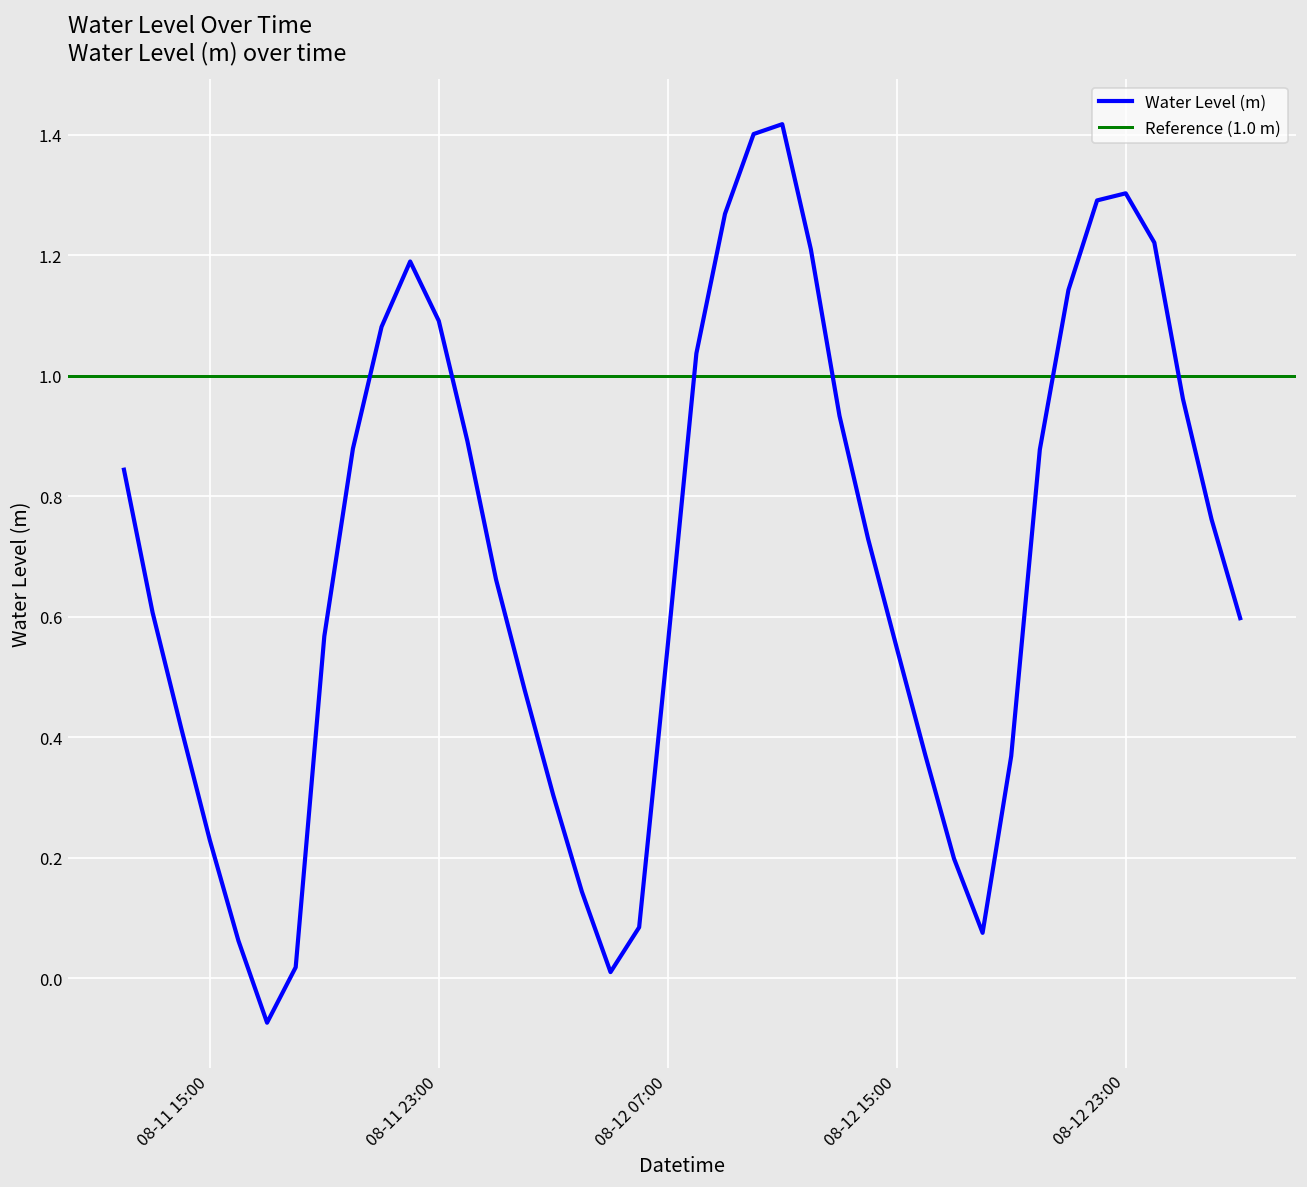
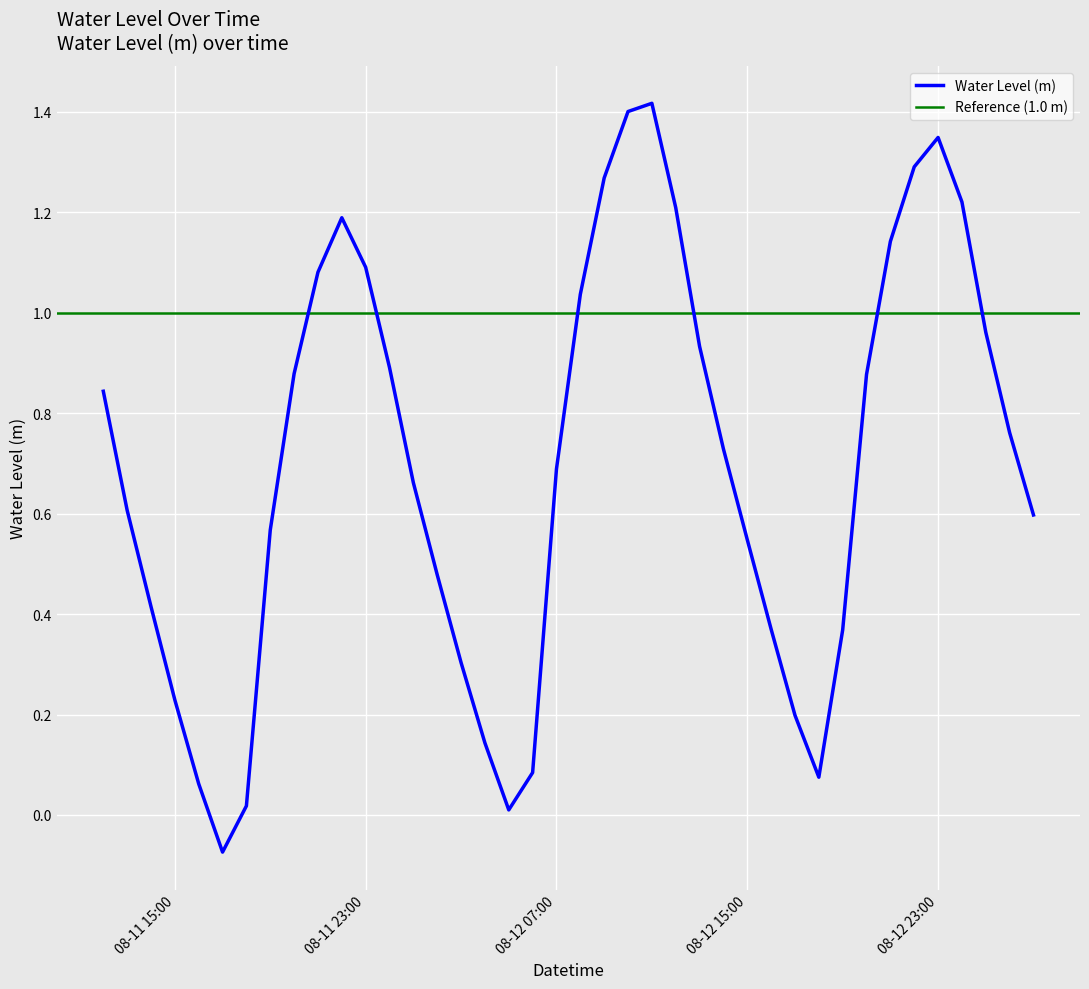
  {
    "08-11 15:00": 0.23,
    "08-11 23:00": 1.09,
-   "08-12 07:00": 0.55,
+   "08-12 07:00": 0.69,
    "08-12 15:00": 0.55,
-   "08-12 23:00": 1.30
+   "08-12 23:00": 1.35
  }
